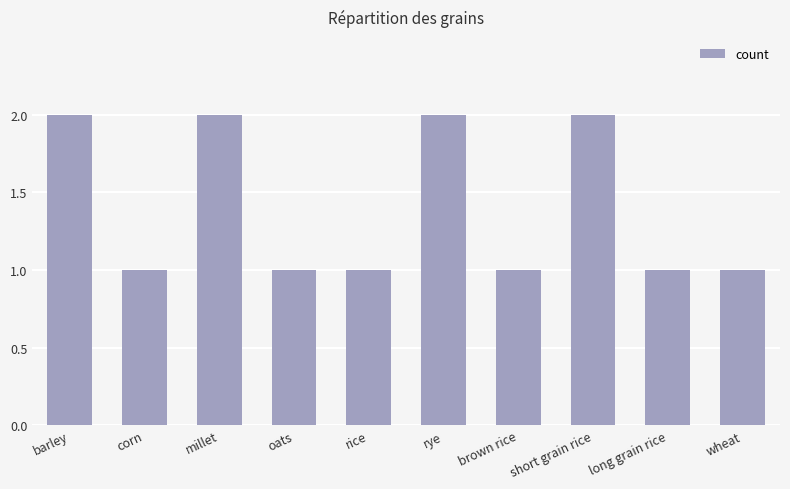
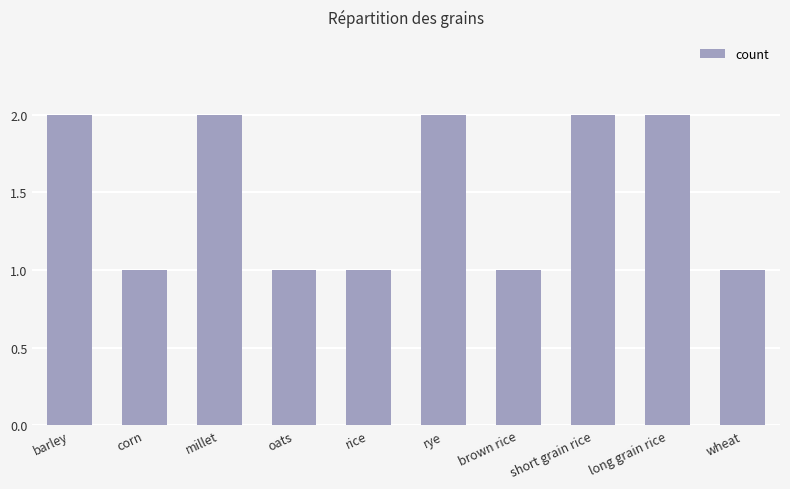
  {
    "barley": 2,
    "corn": 1,
    "millet": 2,
    "oats": 1,
    "rice": 1,
    "rye": 2,
    "brown rice": 1,
    "short grain rice": 2,
-   "long grain rice": 1,
+   "long grain rice": 2,
    "wheat": 1
  }
